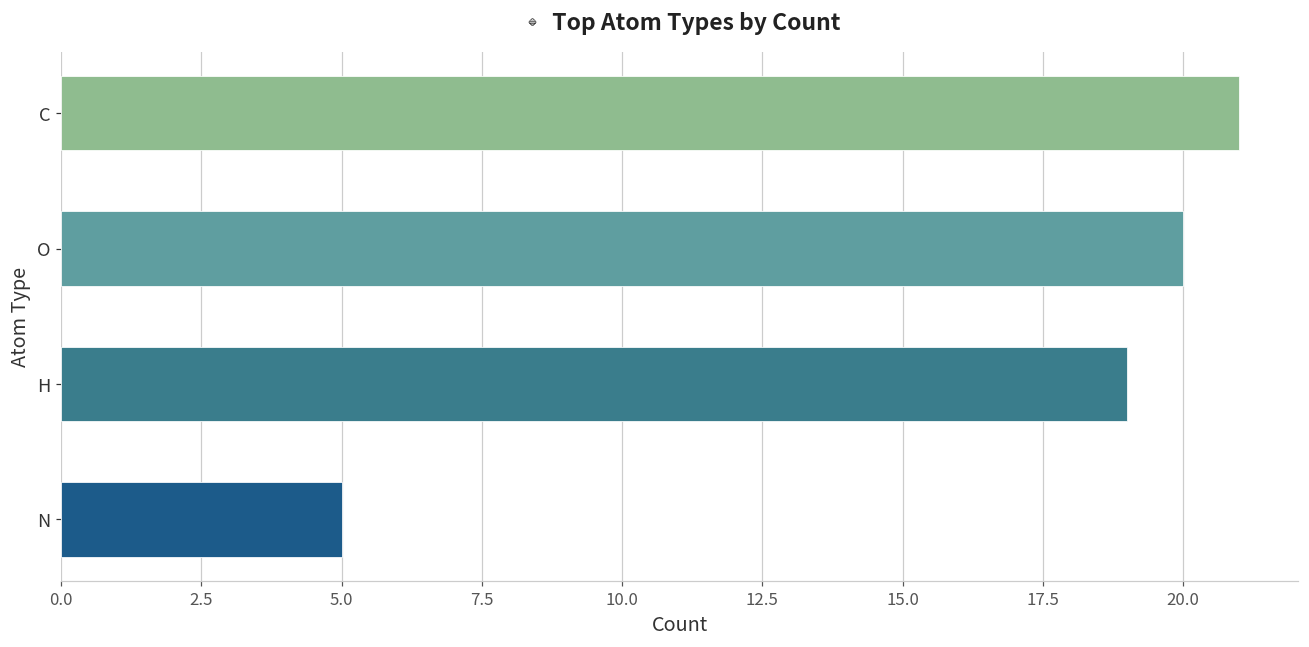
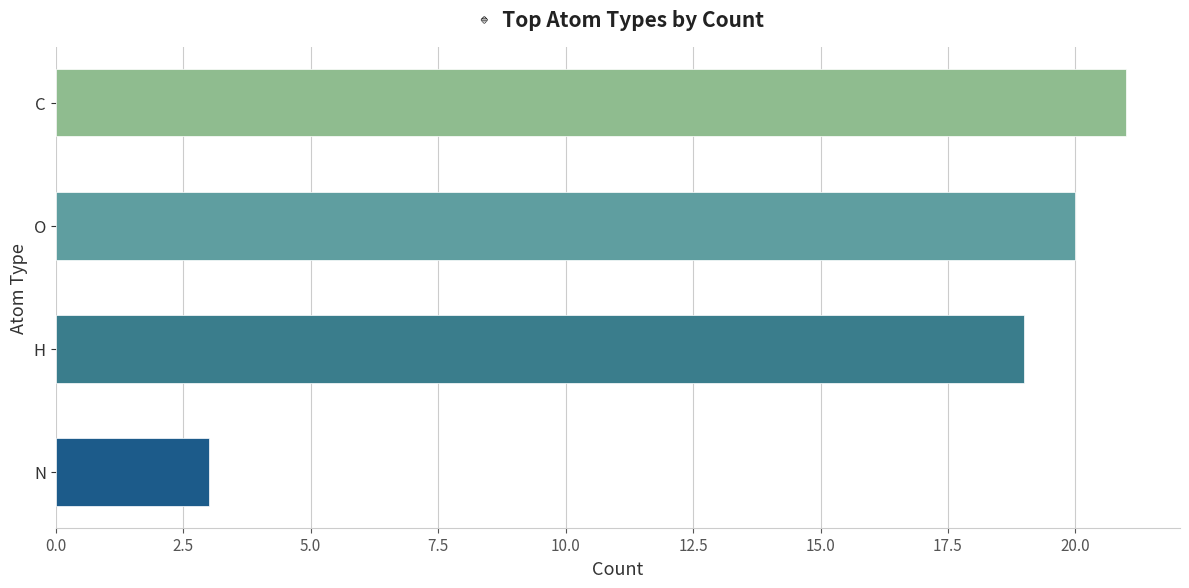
  {
    "C": 21,
    "O": 20,
    "H": 19,
-   "N": 5
+   "N": 3
  }
